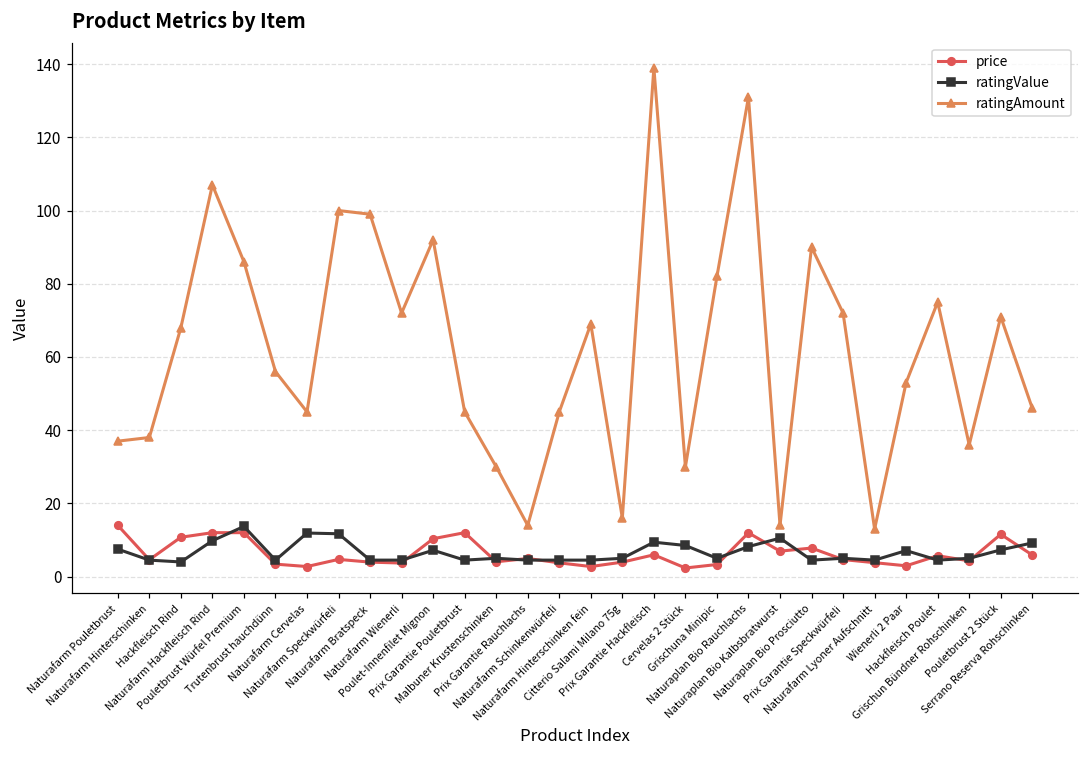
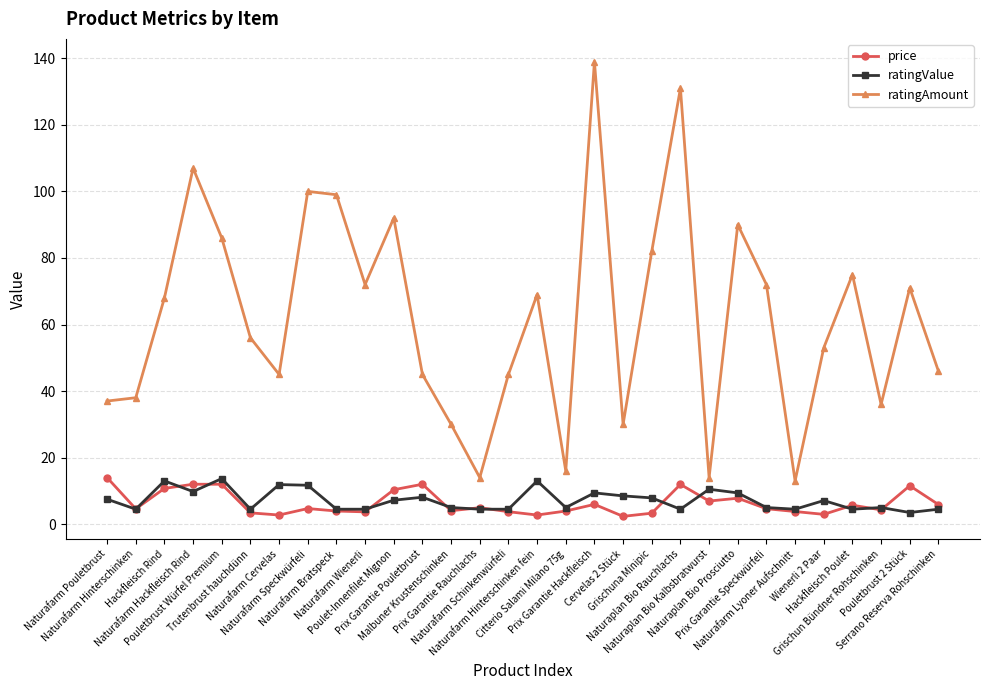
  {
    "ratingValue": {
      "Naturafarm Pouletbrust": 8,
-     "Hackfleisch Rind": 4,
+     "Hackfleisch Rind": 13,
      "Naturafarm Hackfleisch Rind": 10,
      "Pouletbrust Würfel Premium": 14,
      "Trutenbrust hauchdünn": 5,
      "Naturafarm Cervelas": 12,
      "Naturafarm Speckwürfeli": 12,
      "Naturafarm Wienerli": 5,
      "Poulet-Innenfilet Mignon": 7,
-     "Prix Garantie Pouletbrust": 5,
+     "Prix Garantie Pouletbrust": 8,
      "Malbuner Krustenschinken": 5,
-     "Naturafarm Hinterschinken fein": 5,
+     "Naturafarm Hinterschinken fein": 13,
      "Citterio Salami Milano 75g": 5,
      "Prix Garantie Hackfleisch": 9,
      "Cervelas 2 Stück": 9,
-     "Grischuna Minipic": 5,
-     "Naturaplan Bio Rauchlachs": 8,
+     "Grischuna Minipic": 8,
+     "Naturaplan Bio Rauchlachs": 5,
      "Naturaplan Bio Kalbsbratwurst": 11,
-     "Naturaplan Bio Prosciutto": 5,
+     "Naturaplan Bio Prosciutto": 9,
      "Wienerli 2 Paar": 7,
      "Hackfleisch Poulet": 5,
-     "Pouletbrust 2 Stück": 7,
-     "Serrano Reserva Rohschinken": 9
+     "Pouletbrust 2 Stück": 4,
+     "Serrano Reserva Rohschinken": 5
    }
  }
